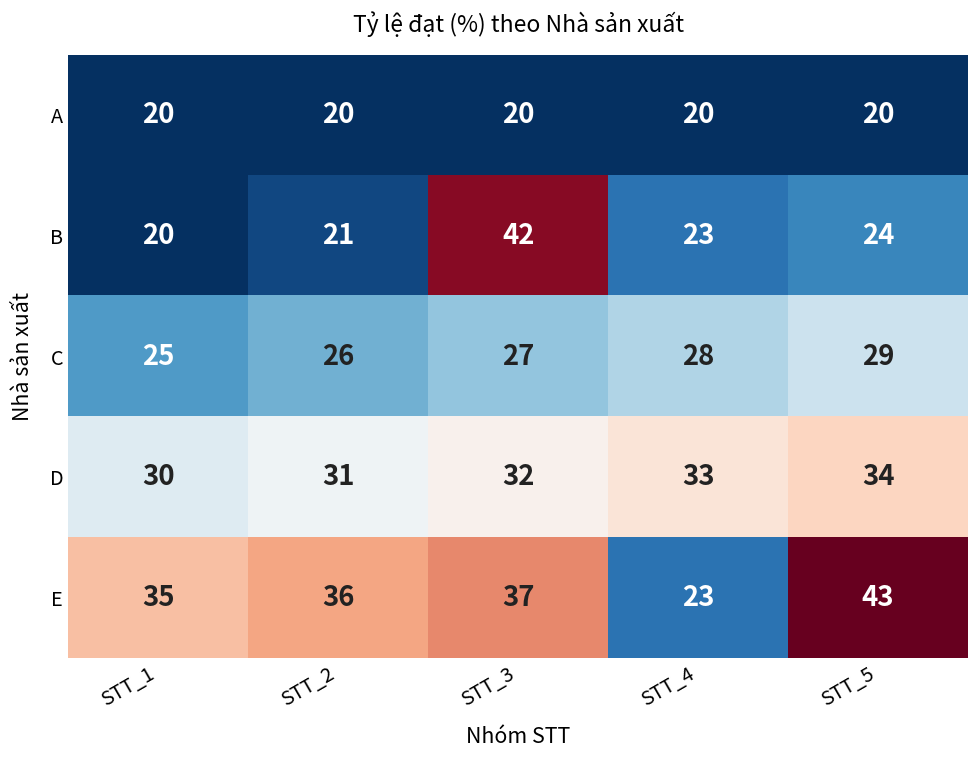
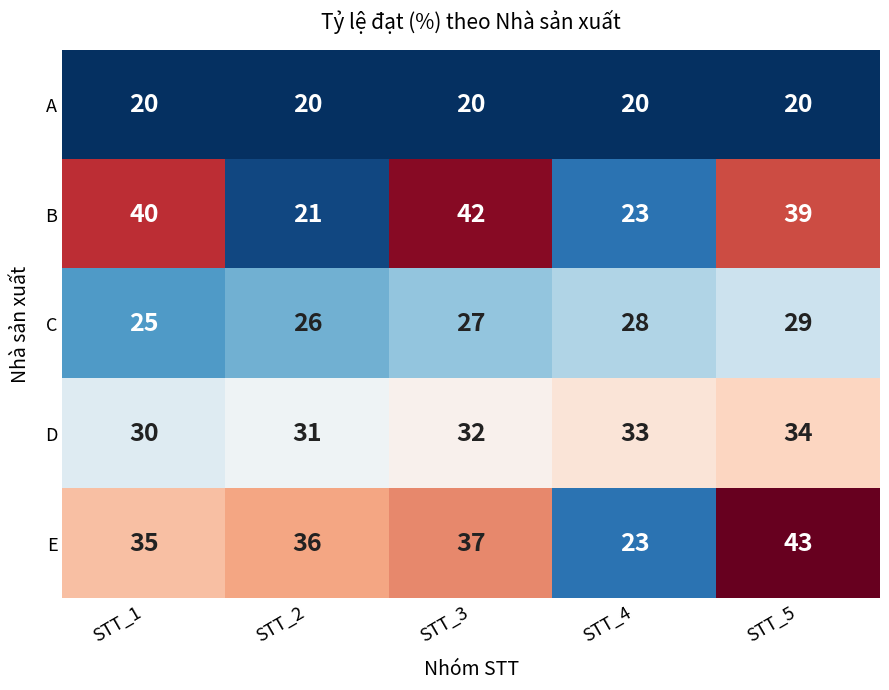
  {
    "A": {
      "STT_1": 20,
      "STT_2": 20,
      "STT_3": 20,
      "STT_4": 20,
      "STT_5": 20
    },
    "B": {
-     "STT_1": 20,
+     "STT_1": 40,
      "STT_2": 21,
      "STT_3": 42,
      "STT_4": 23,
-     "STT_5": 24
+     "STT_5": 39
    },
    "C": {
      "STT_1": 25,
      "STT_2": 26,
      "STT_3": 27,
      "STT_4": 28,
      "STT_5": 29
    },
    "D": {
      "STT_1": 30,
      "STT_2": 31,
      "STT_3": 32,
      "STT_4": 33,
      "STT_5": 34
    },
    "E": {
      "STT_1": 35,
      "STT_2": 36,
      "STT_3": 37,
      "STT_4": 23,
      "STT_5": 43
    }
  }
